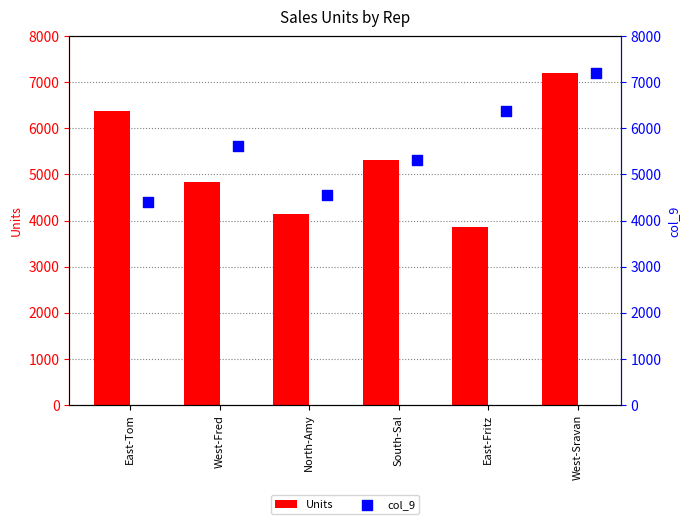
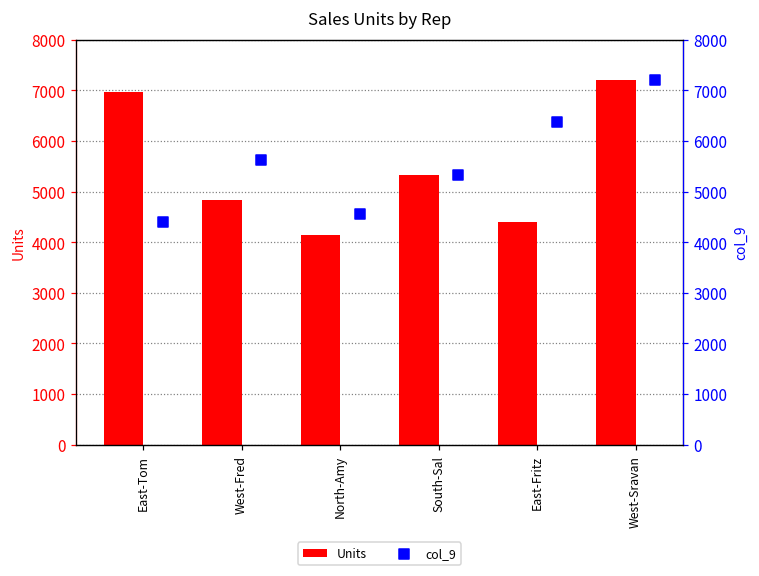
  {
    "Units": {
-     "East-Tom": 6400,
+     "East-Tom": 7000,
      "West-Fred": 4800,
      "North-Amy": 4100,
      "South-Sal": 5300,
-     "East-Fritz": 3900,
+     "East-Fritz": 4400,
      "West-Sravan": 7200
    }
  }
